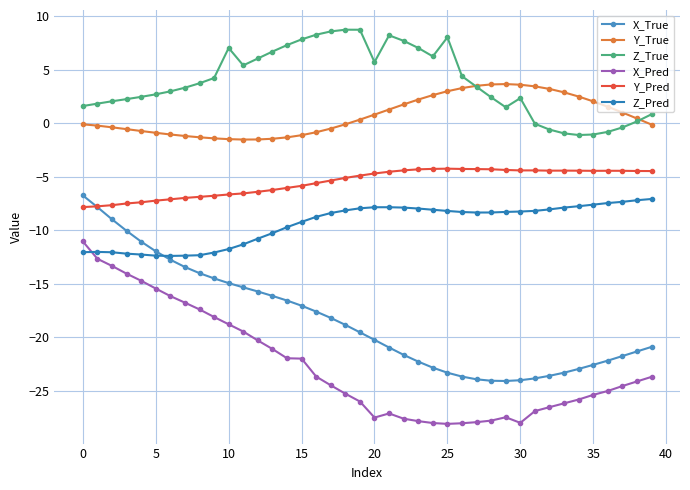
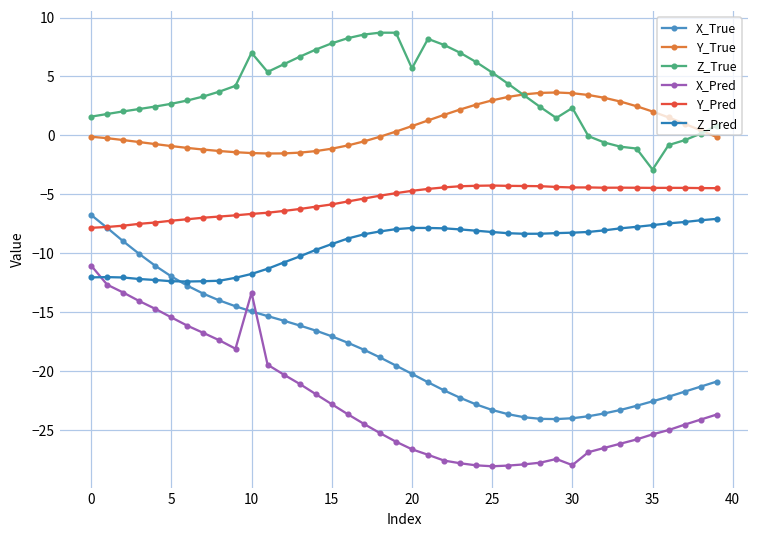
  {
    "Z_True": {
      "0": 1.6,
      "5": 2.7,
      "10": 7.0,
      "15": 7.8,
      "20": 5.7,
-     "25": 8.0,
+     "25": 5.3,
      "30": 2.3,
-     "35": -1.1
+     "35": -2.9
    },
    "X_Pred": {
      "0": -11.0,
      "5": -15.4,
-     "10": -18.8,
-     "15": -22.0,
-     "20": -27.5,
+     "10": -13.3,
+     "15": -22.8,
+     "20": -26.6,
      "25": -28.1,
      "30": -28.0,
      "35": -25.4
    }
  }
